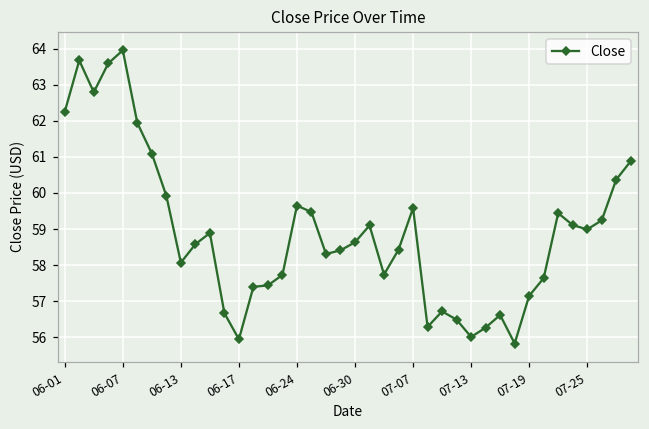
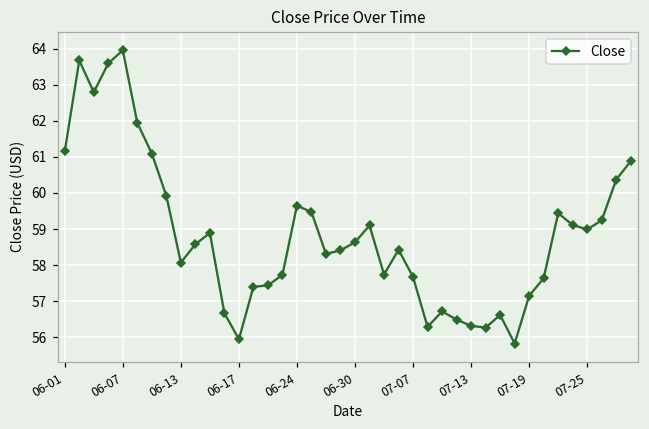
  {
-   "06-01": 62.3,
+   "06-01": 61.2,
    "06-07": 64.0,
    "06-13": 58.1,
    "06-17": 55.9,
    "06-24": 59.7,
    "06-30": 58.6,
-   "07-07": 59.6,
-   "07-13": 56.0,
+   "07-07": 57.7,
+   "07-13": 56.3,
    "07-19": 57.2,
    "07-25": 59.0
  }
